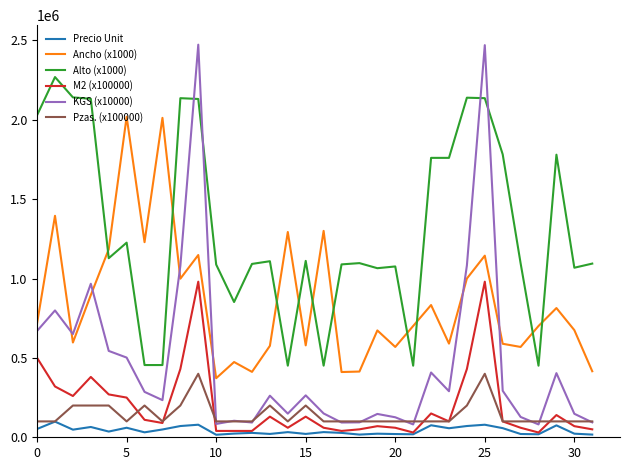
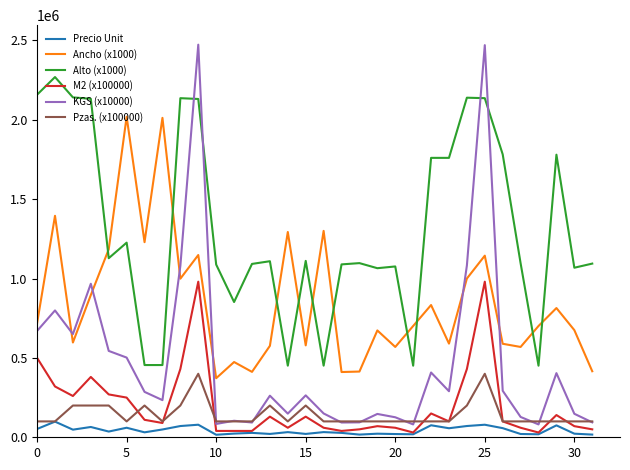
  {
    "Precio Unit": {
      "0": 50000
    },
    "Ancho (x1000)": {
      "0": 720000
    },
    "Alto (x1000)": {
-     "0": 2030000
+     "0": 2160000
    },
    "M2 (x100000)": {
      "0": 500000
    },
    "KGS (x10000)": {
      "0": 670000
    },
    "Pzas. (x100000)": {
      "0": 100000
    }
  }
